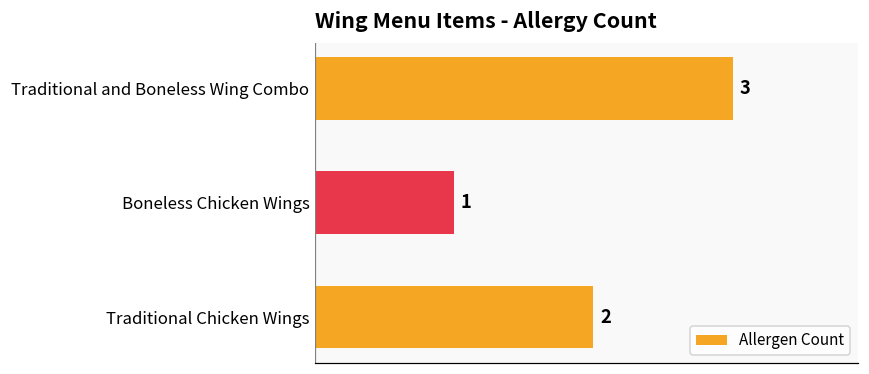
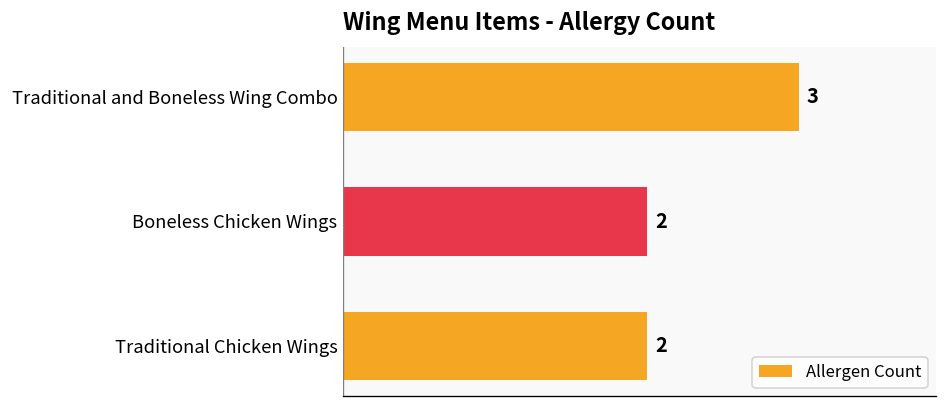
  {
    "Traditional and Boneless Wing Combo": 3,
-   "Boneless Chicken Wings": 1,
+   "Boneless Chicken Wings": 2,
    "Traditional Chicken Wings": 2
  }
